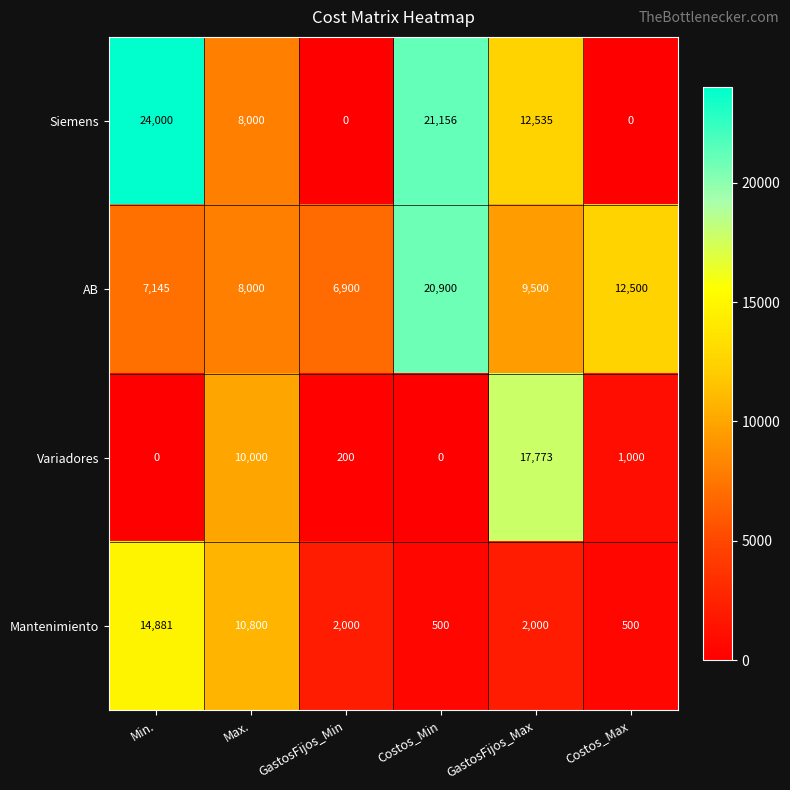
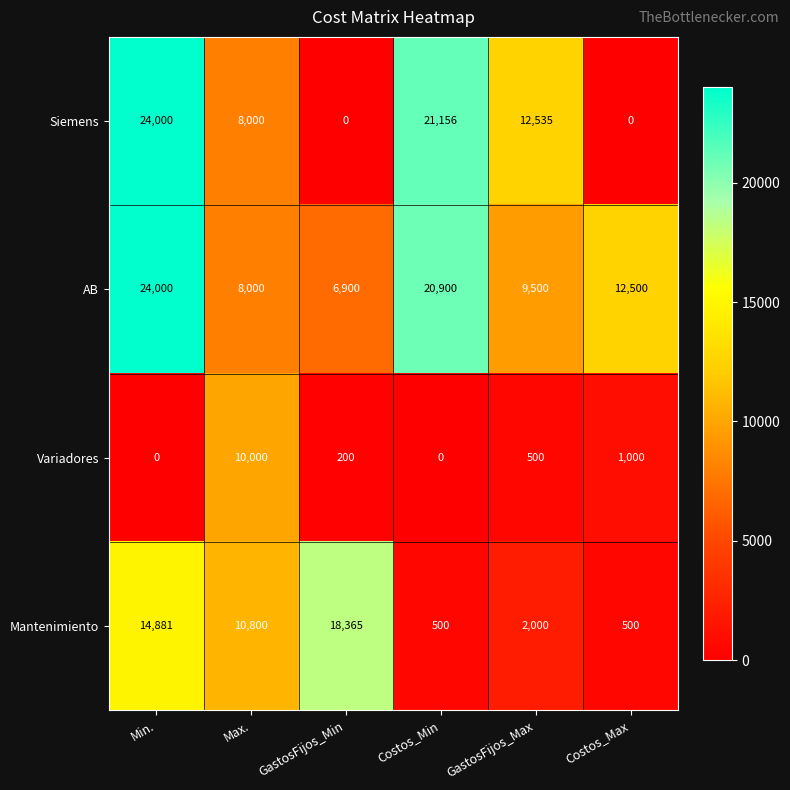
  {
    "Siemens": {
      "Min.": "24,000",
      "Max.": "8,000",
      "GastosFijos_Min": "0",
      "Costos_Min": "21,156",
      "GastosFijos_Max": "12,535",
      "Costos_Max": "0"
    },
    "AB": {
-     "Min.": "7,145",
+     "Min.": "24,000",
      "Max.": "8,000",
      "GastosFijos_Min": "6,900",
      "Costos_Min": "20,900",
      "GastosFijos_Max": "9,500",
      "Costos_Max": "12,500"
    },
    "Variadores": {
      "Min.": "0",
      "Max.": "10,000",
      "GastosFijos_Min": "200",
      "Costos_Min": "0",
-     "GastosFijos_Max": "17,773",
+     "GastosFijos_Max": "500",
      "Costos_Max": "1,000"
    },
    "Mantenimiento": {
      "Min.": "14,881",
      "Max.": "10,800",
-     "GastosFijos_Min": "2,000",
+     "GastosFijos_Min": "18,365",
      "Costos_Min": "500",
      "GastosFijos_Max": "2,000",
      "Costos_Max": "500"
    }
  }
